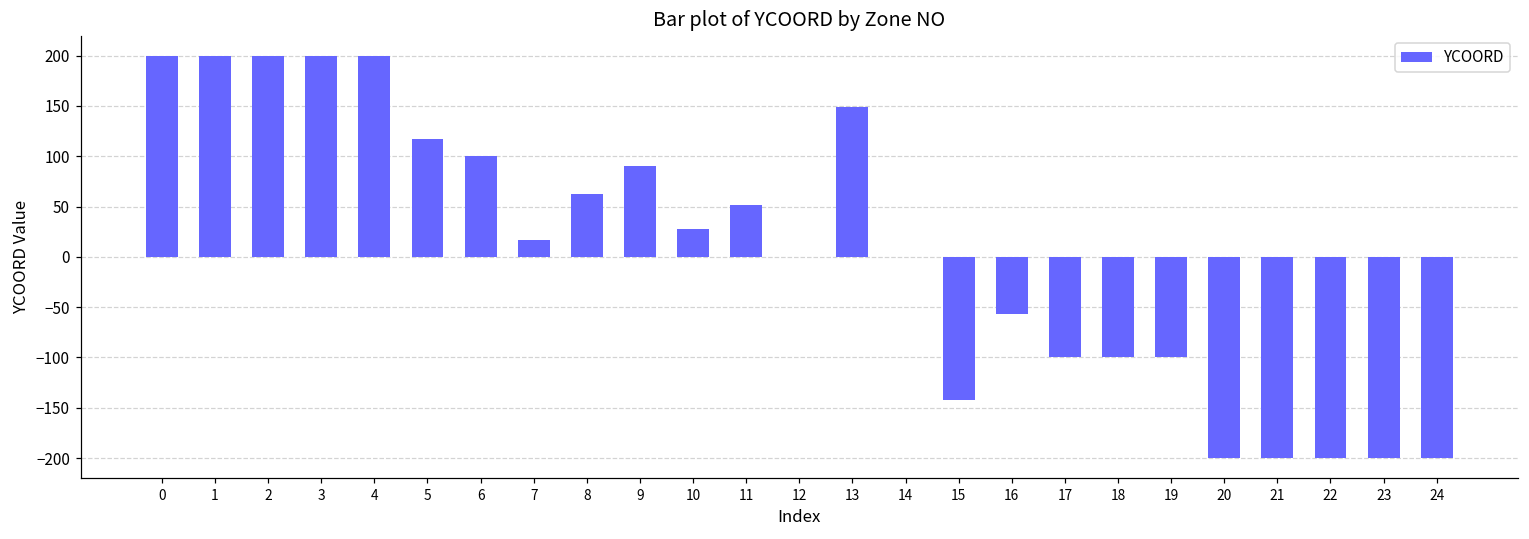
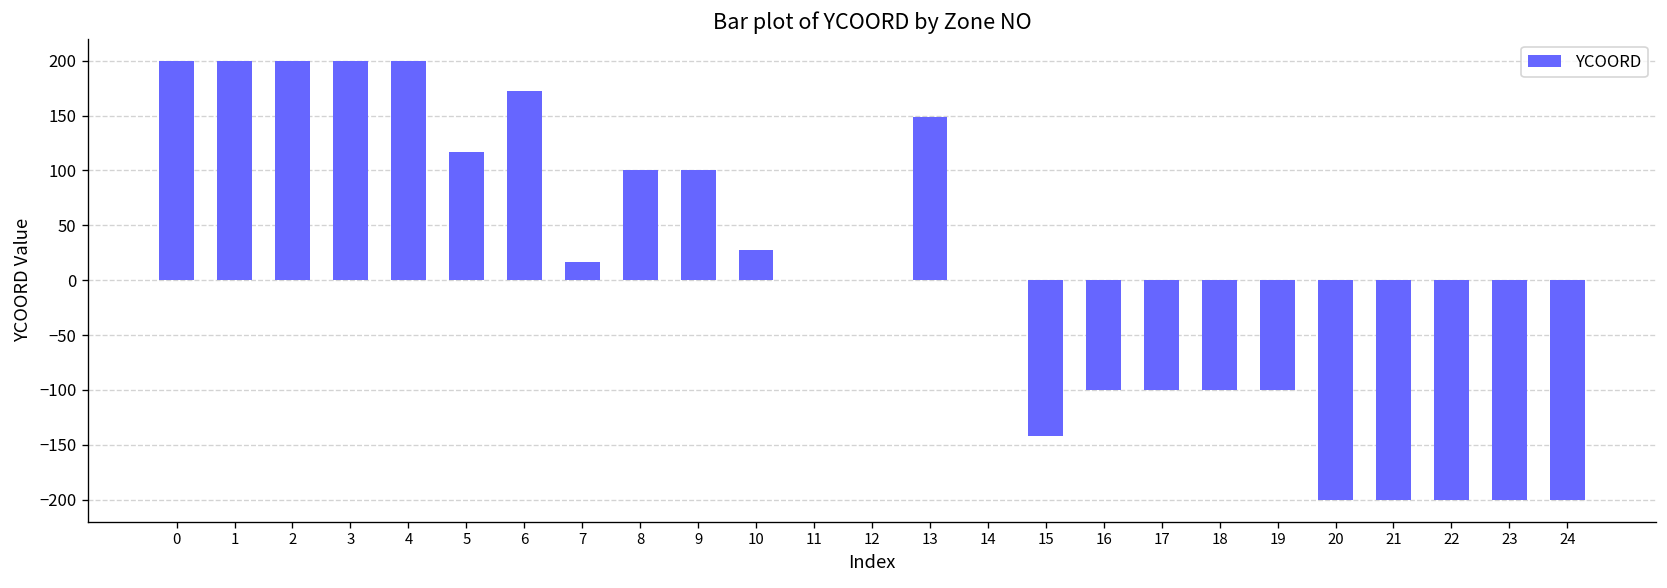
  {
    "0": 200,
    "1": 200,
    "2": 200,
    "3": 200,
    "4": 200,
    "5": 120,
-   "6": 100,
+   "6": 170,
    "7": 20,
-   "8": 60,
-   "9": 90,
+   "8": 100,
+   "9": 100,
    "10": 30,
-   "11": 50,
+   "11": 0,
    "12": 0,
    "13": 150,
    "14": 0,
    "15": -140,
-   "16": -60,
+   "16": -100,
    "17": -100,
    "18": -100,
    "19": -100,
    "20": -200,
    "21": -200,
    "22": -200,
    "23": -200,
    "24": -200
  }
